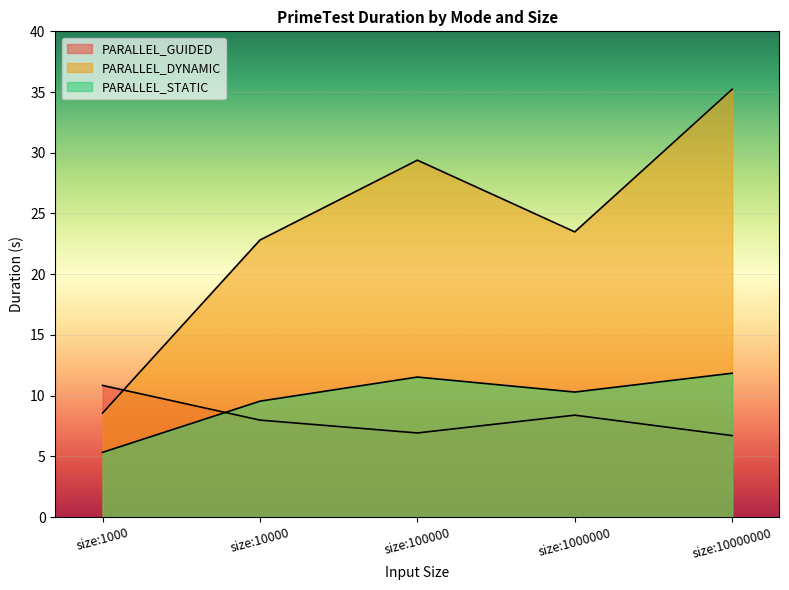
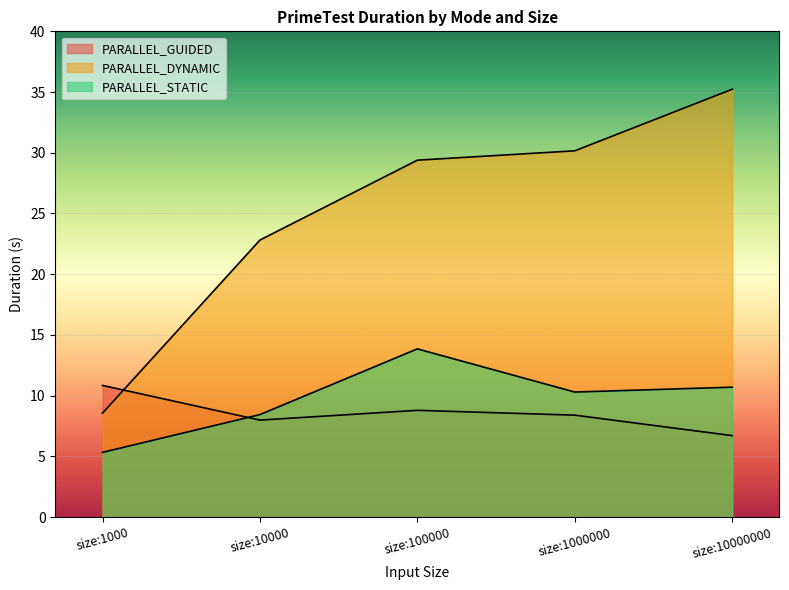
  {
    "PARALLEL_GUIDED": {
      "size:1000": 10.8,
      "size:10000": 8.0,
-     "size:100000": 6.9,
+     "size:100000": 8.8,
      "size:1000000": 8.4,
      "size:10000000": 6.7
    },
    "PARALLEL_DYNAMIC": {
      "size:1000": 8.6,
      "size:10000": 22.8,
      "size:100000": 29.4,
-     "size:1000000": 23.5,
+     "size:1000000": 30.2,
      "size:10000000": 35.2
    },
    "PARALLEL_STATIC": {
      "size:1000": 5.3,
-     "size:10000": 9.5,
-     "size:100000": 11.5,
+     "size:10000": 8.4,
+     "size:100000": 13.9,
      "size:1000000": 10.3,
-     "size:10000000": 11.8
+     "size:10000000": 10.7
    }
  }
